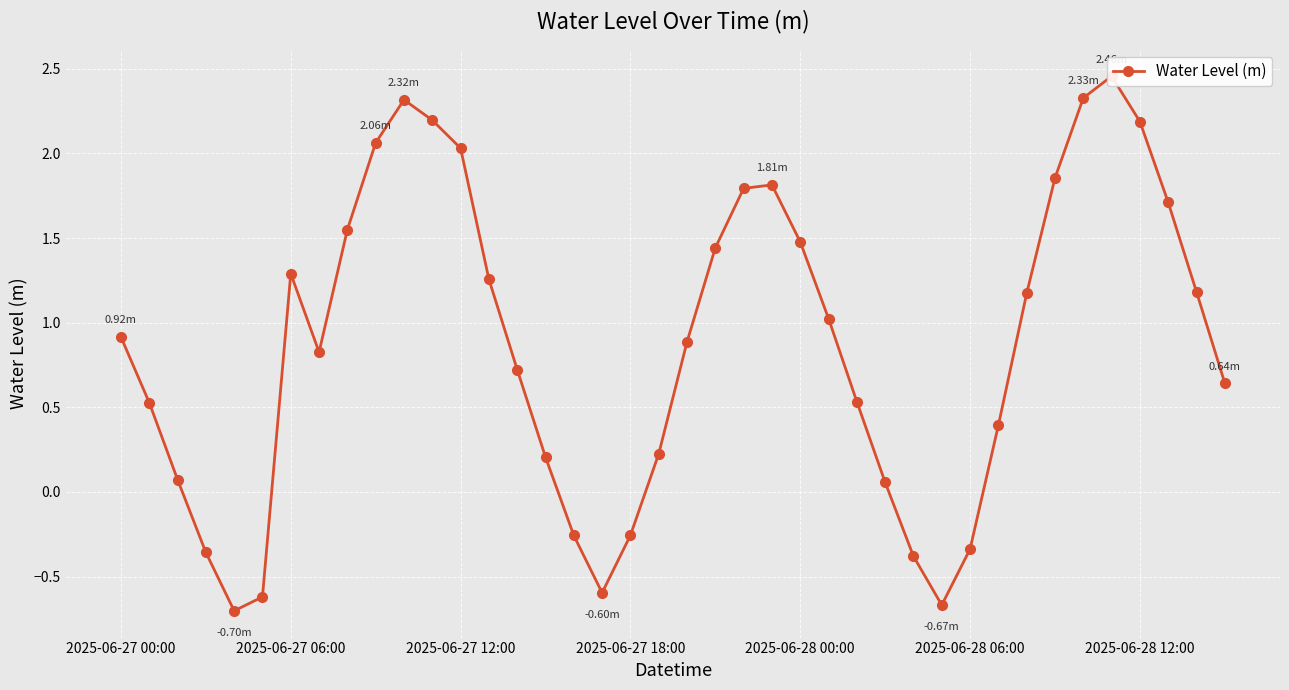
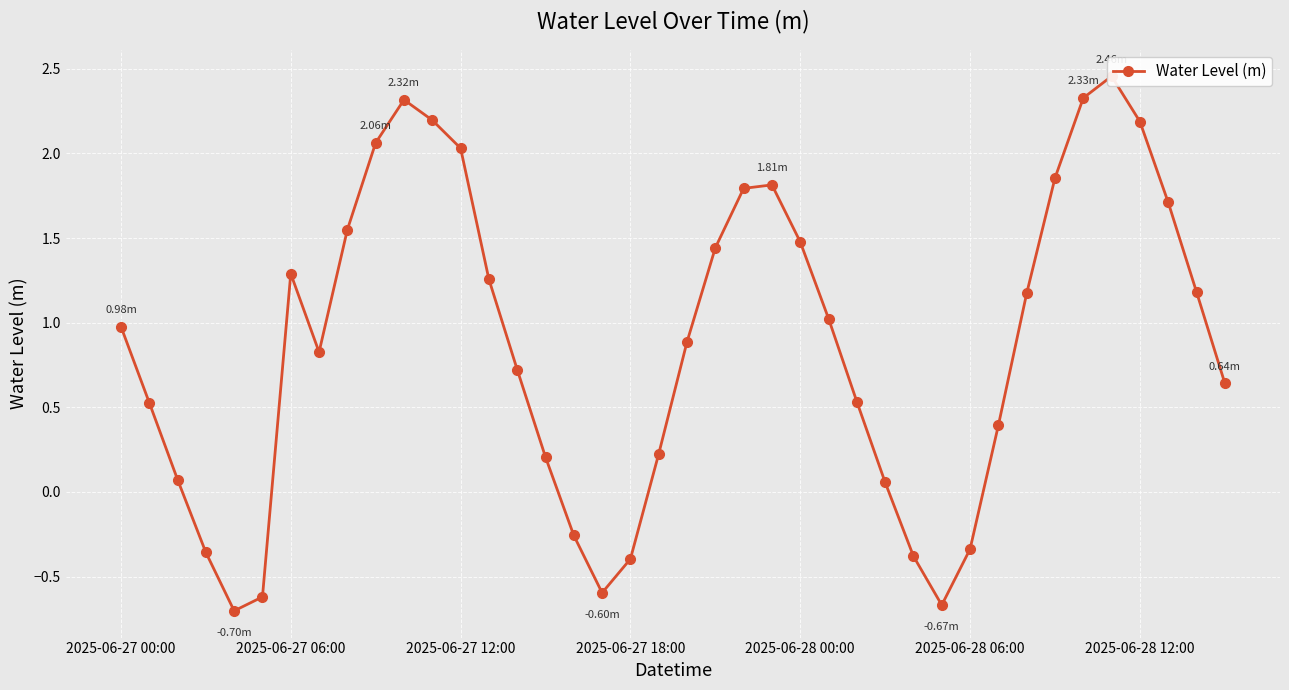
  {
-   "2025-06-27 00:00": "0.92m",
-   "2025-06-27 18:00": "-0.26"
+   "2025-06-27 00:00": "0.98m",
+   "2025-06-27 18:00": "-0.40"
  }
